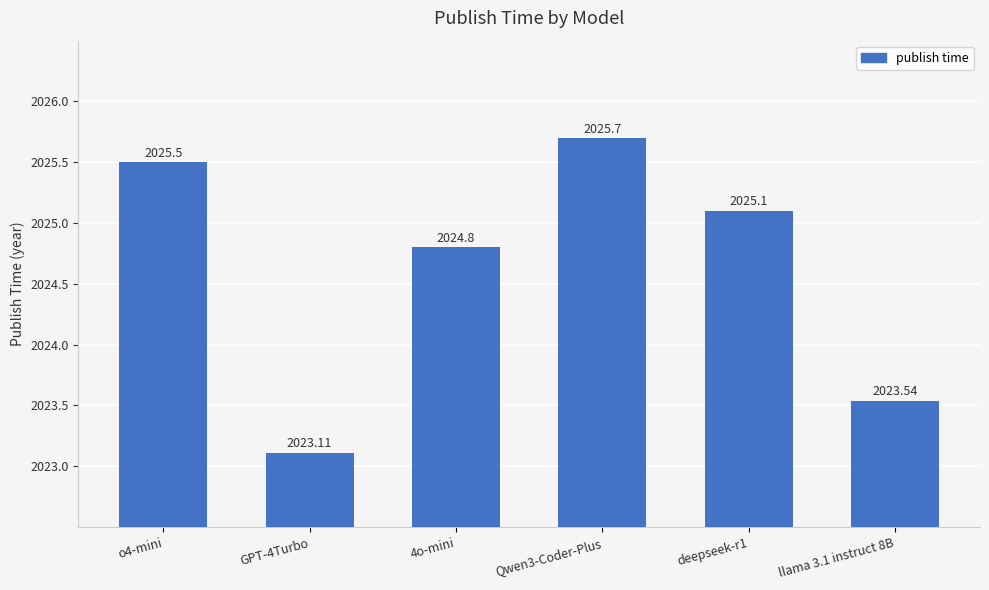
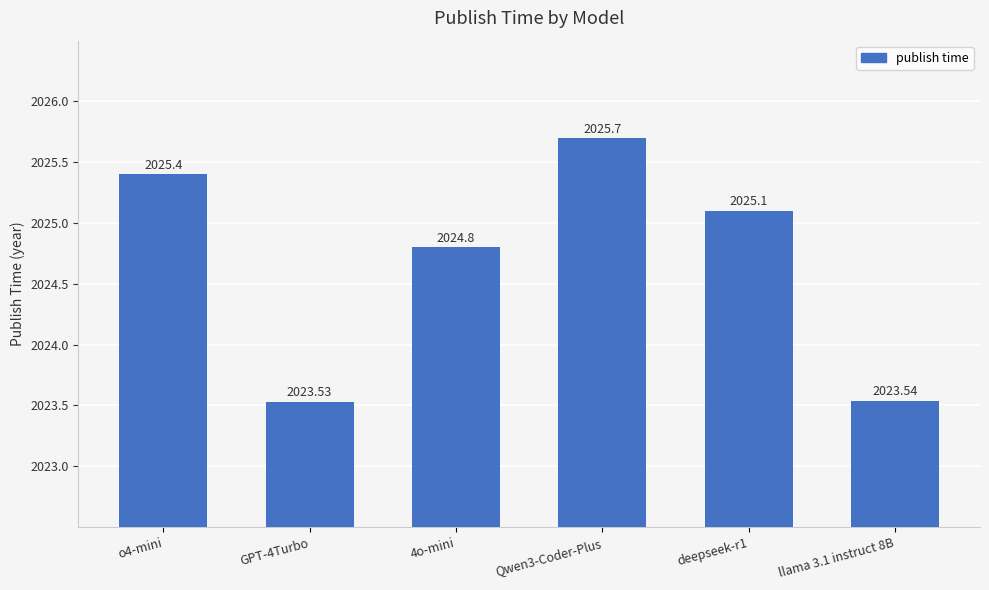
  {
-   "o4-mini": 2025.5,
-   "GPT-4Turbo": 2023.11,
+   "o4-mini": 2025.4,
+   "GPT-4Turbo": 2023.53,
    "4o-mini": 2024.8,
    "Qwen3-Coder-Plus": 2025.7,
    "deepseek-r1": 2025.1,
    "llama 3.1 instruct 8B": 2023.54
  }
